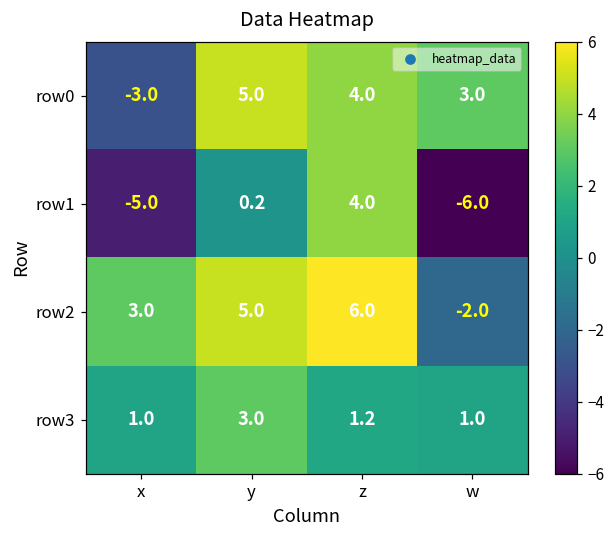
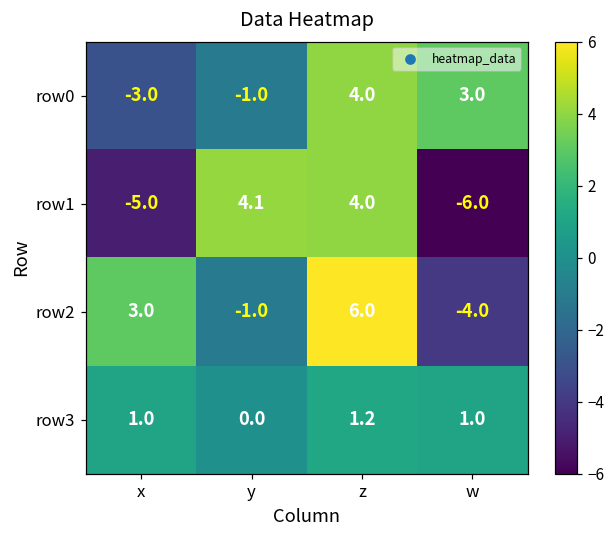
  {
    "row0": {
      "x": -3.0,
-     "y": 5.0,
+     "y": -1.0,
      "z": 4.0,
      "w": 3.0
    },
    "row1": {
      "x": -5.0,
-     "y": 0.2,
+     "y": 4.1,
      "z": 4.0,
      "w": -6.0
    },
    "row2": {
      "x": 3.0,
-     "y": 5.0,
+     "y": -1.0,
      "z": 6.0,
-     "w": -2.0
+     "w": -4.0
    },
    "row3": {
      "x": 1.0,
-     "y": 3.0,
+     "y": 0.0,
      "z": 1.2,
      "w": 1.0
    }
  }
